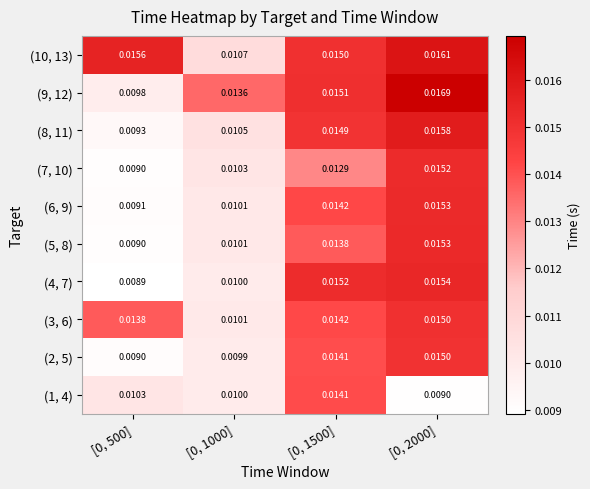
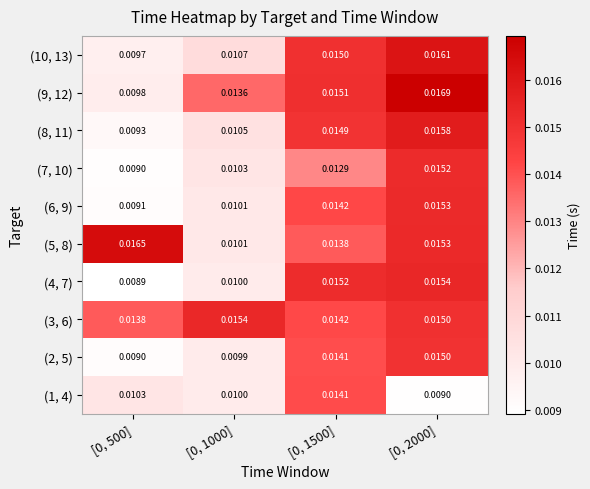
  {
    "(10, 13)": {
-     "[0, 500]": 0.0156,
+     "[0, 500]": 0.0097,
      "[0, 1000]": 0.0107,
      "[0, 1500]": 0.0150,
      "[0, 2000]": 0.0161
    },
    "(9, 12)": {
      "[0, 500]": 0.0098,
      "[0, 1000]": 0.0136,
      "[0, 1500]": 0.0151,
      "[0, 2000]": 0.0169
    },
    "(8, 11)": {
      "[0, 500]": 0.0093,
      "[0, 1000]": 0.0105,
      "[0, 1500]": 0.0149,
      "[0, 2000]": 0.0158
    },
    "(7, 10)": {
      "[0, 500]": 0.0090,
      "[0, 1000]": 0.0103,
      "[0, 1500]": 0.0129,
      "[0, 2000]": 0.0152
    },
    "(6, 9)": {
      "[0, 500]": 0.0091,
      "[0, 1000]": 0.0101,
      "[0, 1500]": 0.0142,
      "[0, 2000]": 0.0153
    },
    "(5, 8)": {
-     "[0, 500]": 0.0090,
+     "[0, 500]": 0.0165,
      "[0, 1000]": 0.0101,
      "[0, 1500]": 0.0138,
      "[0, 2000]": 0.0153
    },
    "(4, 7)": {
      "[0, 500]": 0.0089,
      "[0, 1000]": 0.0100,
      "[0, 1500]": 0.0152,
      "[0, 2000]": 0.0154
    },
    "(3, 6)": {
      "[0, 500]": 0.0138,
-     "[0, 1000]": 0.0101,
+     "[0, 1000]": 0.0154,
      "[0, 1500]": 0.0142,
      "[0, 2000]": 0.0150
    },
    "(2, 5)": {
      "[0, 500]": 0.0090,
      "[0, 1000]": 0.0099,
      "[0, 1500]": 0.0141,
      "[0, 2000]": 0.0150
    },
    "(1, 4)": {
      "[0, 500]": 0.0103,
      "[0, 1000]": 0.0100,
      "[0, 1500]": 0.0141,
      "[0, 2000]": 0.0090
    }
  }
